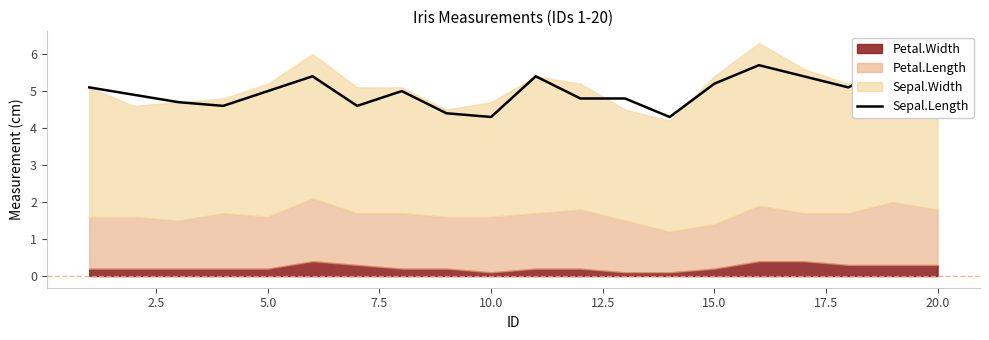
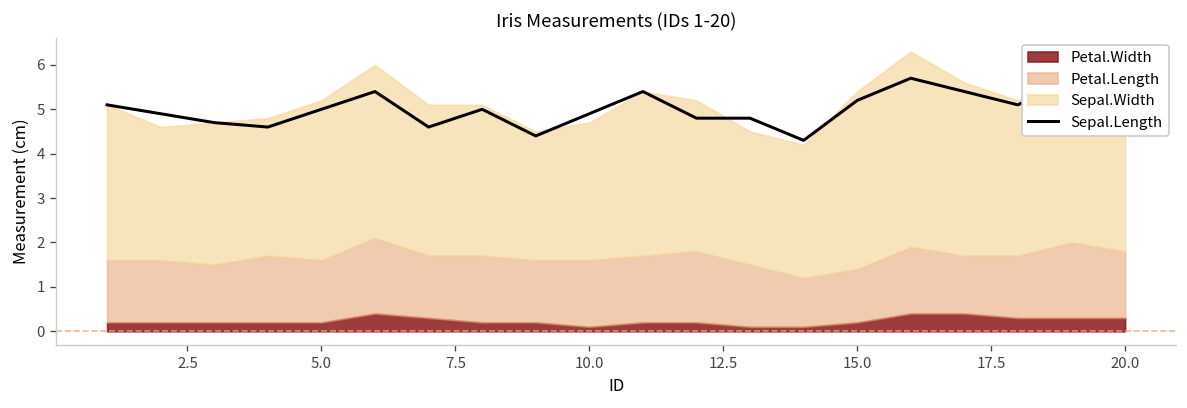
  {
    "Sepal.Length": {
      "5.0": 5.0,
-     "10.0": 4.3,
+     "10.0": 4.9,
      "15.0": 5.2
    },
    "Petal.Width": {
      "5.0": 0.2,
      "10.0": 0.1,
      "15.0": 0.2,
      "20.0": 0.3
    }
  }
